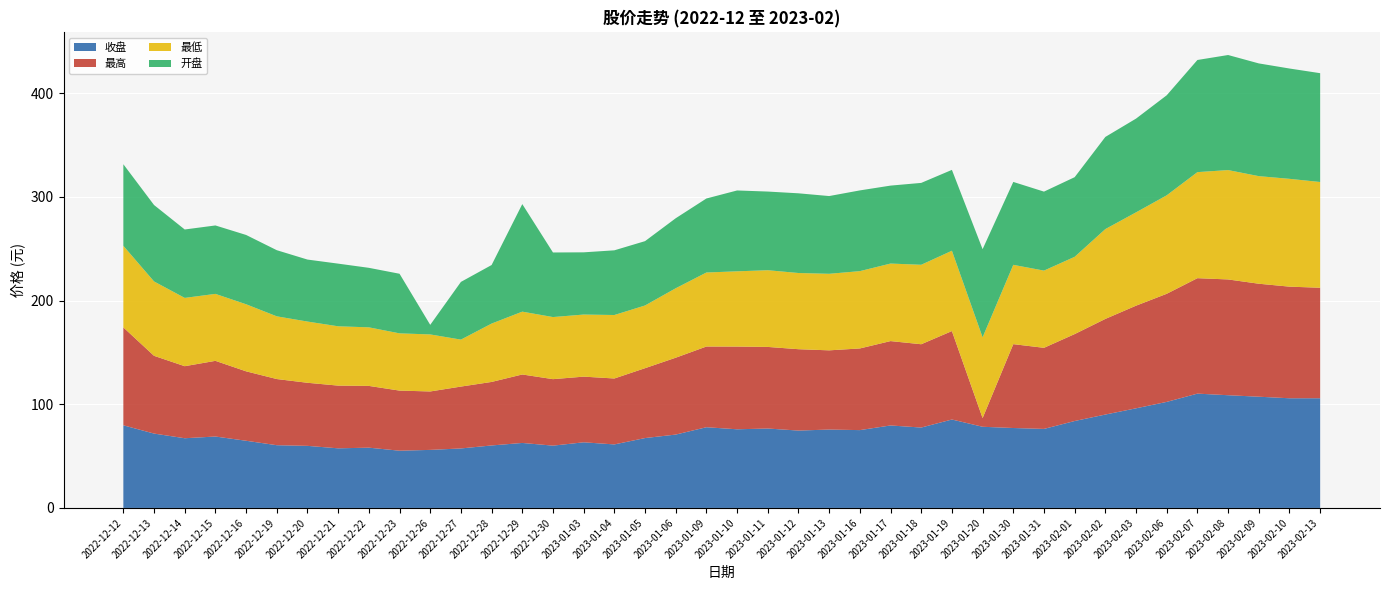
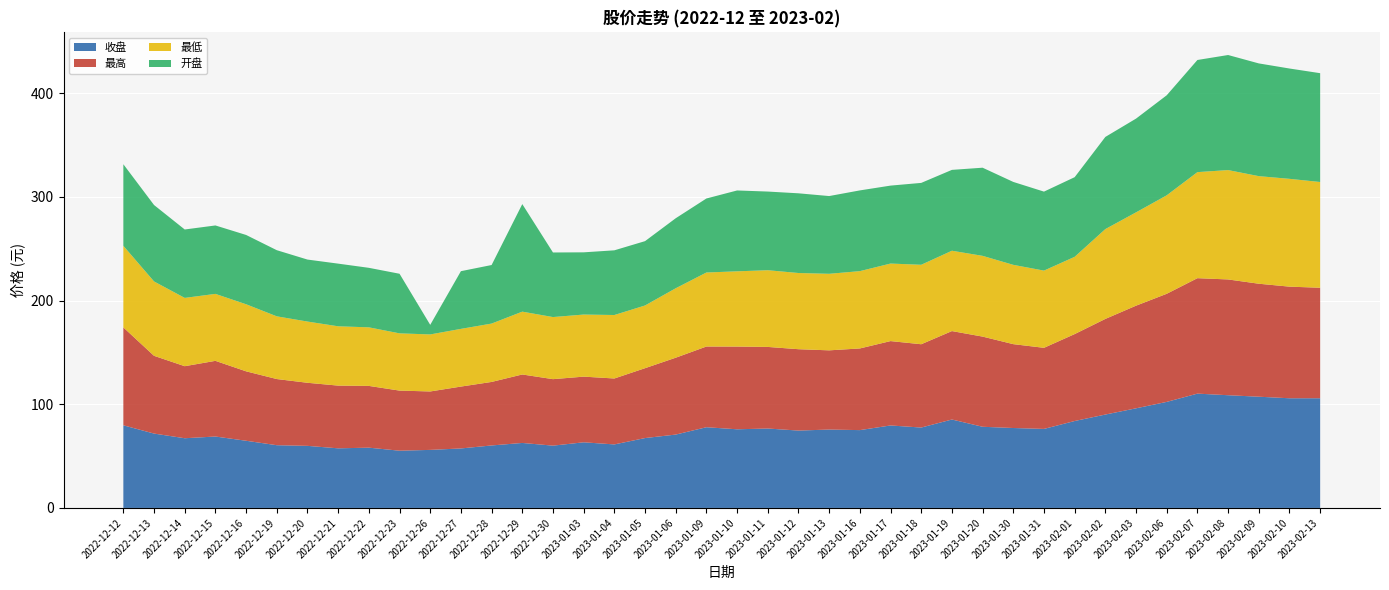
  {
    "收盘": {
      "2022-12-12": 80,
      "2022-12-13": 72,
      "2022-12-14": 67,
      "2022-12-15": 69,
      "2022-12-16": 65,
      "2022-12-19": 61,
      "2022-12-20": 60,
      "2022-12-21": 58,
      "2022-12-22": 58,
      "2022-12-23": 55,
      "2022-12-26": 56,
      "2022-12-27": 57,
      "2022-12-28": 60,
      "2022-12-29": 63,
      "2022-12-30": 60,
      "2023-01-03": 63,
      "2023-01-04": 61,
      "2023-01-05": 67,
      "2023-01-06": 71,
      "2023-01-09": 78,
      "2023-01-10": 76,
      "2023-01-11": 77,
      "2023-01-12": 75,
      "2023-01-13": 76,
      "2023-01-16": 75,
      "2023-01-17": 80,
      "2023-01-18": 78,
      "2023-01-19": 85,
      "2023-01-20": 78,
      "2023-01-30": 77,
      "2023-01-31": 76,
      "2023-02-01": 84,
      "2023-02-02": 90,
      "2023-02-03": 96,
      "2023-02-06": 102,
      "2023-02-07": 110,
      "2023-02-08": 109,
      "2023-02-09": 107,
      "2023-02-10": 106,
      "2023-02-13": 106
    },
    "最高": {
      "2022-12-12": 94,
      "2022-12-13": 75,
      "2022-12-14": 70,
      "2022-12-15": 73,
      "2022-12-16": 67,
      "2022-12-19": 64,
      "2022-12-20": 61,
      "2022-12-21": 60,
      "2022-12-22": 60,
      "2022-12-23": 58,
      "2022-12-26": 56,
      "2022-12-27": 60,
      "2022-12-28": 61,
      "2022-12-29": 66,
      "2022-12-30": 64,
      "2023-01-03": 63,
      "2023-01-04": 64,
      "2023-01-05": 67,
      "2023-01-06": 74,
      "2023-01-09": 78,
      "2023-01-10": 80,
      "2023-01-11": 79,
      "2023-01-12": 78,
      "2023-01-13": 76,
      "2023-01-16": 79,
      "2023-01-17": 81,
      "2023-01-18": 80,
      "2023-01-19": 85,
-     "2023-01-20": 8,
+     "2023-01-20": 87,
      "2023-01-30": 81,
      "2023-01-31": 78,
      "2023-02-01": 84,
      "2023-02-02": 92,
      "2023-02-03": 99,
      "2023-02-06": 104,
      "2023-02-07": 111,
      "2023-02-08": 112,
      "2023-02-09": 109,
      "2023-02-10": 108,
      "2023-02-13": 107
    },
    "最低": {
      "2022-12-12": 79,
      "2022-12-13": 72,
      "2022-12-14": 66,
      "2022-12-15": 65,
      "2022-12-16": 65,
      "2022-12-19": 61,
      "2022-12-20": 59,
      "2022-12-21": 57,
      "2022-12-22": 57,
      "2022-12-23": 55,
      "2022-12-26": 55,
-     "2022-12-27": 45,
+     "2022-12-27": 56,
      "2022-12-28": 56,
      "2022-12-29": 61,
      "2022-12-30": 60,
      "2023-01-03": 60,
      "2023-01-04": 61,
      "2023-01-05": 60,
      "2023-01-06": 67,
      "2023-01-09": 71,
      "2023-01-10": 73,
      "2023-01-11": 74,
      "2023-01-12": 74,
      "2023-01-13": 74,
      "2023-01-16": 75,
      "2023-01-17": 75,
      "2023-01-18": 77,
      "2023-01-19": 78,
      "2023-01-20": 78,
      "2023-01-30": 77,
      "2023-01-31": 74,
      "2023-02-01": 75,
      "2023-02-02": 87,
      "2023-02-03": 90,
      "2023-02-06": 95,
      "2023-02-07": 102,
      "2023-02-08": 106,
      "2023-02-09": 104,
      "2023-02-10": 104,
      "2023-02-13": 102
    },
    "开盘": {
      "2022-12-12": 79,
      "2022-12-13": 74,
      "2022-12-14": 66,
      "2022-12-15": 66,
      "2022-12-16": 67,
      "2022-12-19": 64,
      "2022-12-20": 60,
      "2022-12-21": 60,
      "2022-12-22": 57,
      "2022-12-23": 58,
      "2022-12-26": 9,
      "2022-12-27": 56,
      "2022-12-28": 56,
      "2022-12-29": 104,
      "2022-12-30": 62,
      "2023-01-03": 60,
      "2023-01-04": 62,
      "2023-01-05": 62,
      "2023-01-06": 68,
      "2023-01-09": 71,
      "2023-01-10": 78,
      "2023-01-11": 76,
      "2023-01-12": 77,
      "2023-01-13": 75,
      "2023-01-16": 78,
      "2023-01-17": 75,
      "2023-01-18": 79,
      "2023-01-19": 78,
      "2023-01-20": 85,
      "2023-01-30": 80,
      "2023-01-31": 76,
      "2023-02-01": 77,
      "2023-02-02": 89,
      "2023-02-03": 90,
      "2023-02-06": 97,
      "2023-02-07": 108,
      "2023-02-08": 111,
      "2023-02-09": 109,
      "2023-02-10": 106,
      "2023-02-13": 105
    }
  }
